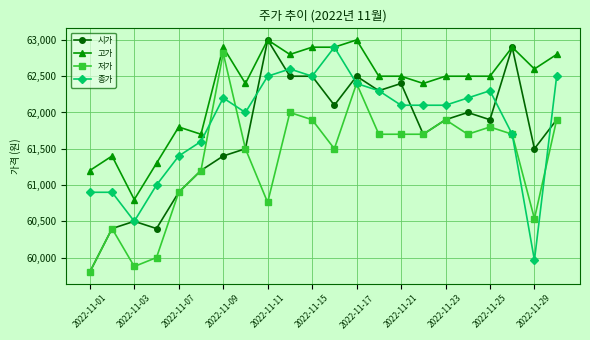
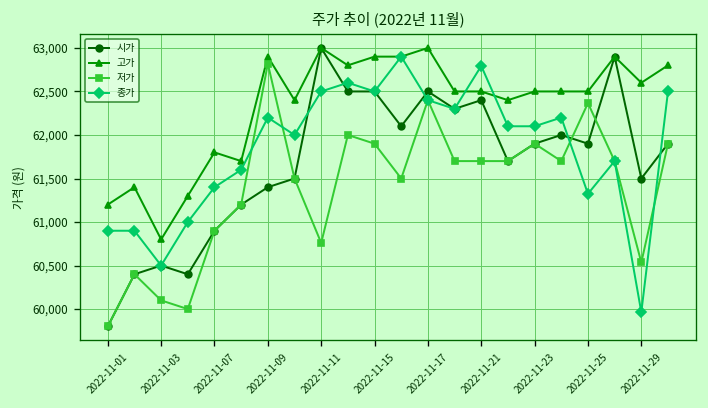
  {
    "저가": {
-     "2022-11-03": "59,900",
+     "2022-11-03": "60,100",
      "2022-11-09": "62,800",
      "2022-11-11": "60,800",
      "2022-11-15": "61,900",
      "2022-11-21": "61,700",
-     "2022-11-25": "61,800",
+     "2022-11-25": "62,400",
      "2022-11-29": "60,500"
    },
    "종가": {
      "2022-11-01": "60,900",
      "2022-11-07": "61,400",
      "2022-11-09": "62,200",
      "2022-11-11": "62,500",
-     "2022-11-21": "62,100",
+     "2022-11-21": "62,800",
      "2022-11-23": "62,100",
-     "2022-11-25": "62,300",
+     "2022-11-25": "61,300",
      "2022-11-29": "60,000"
    }
  }
